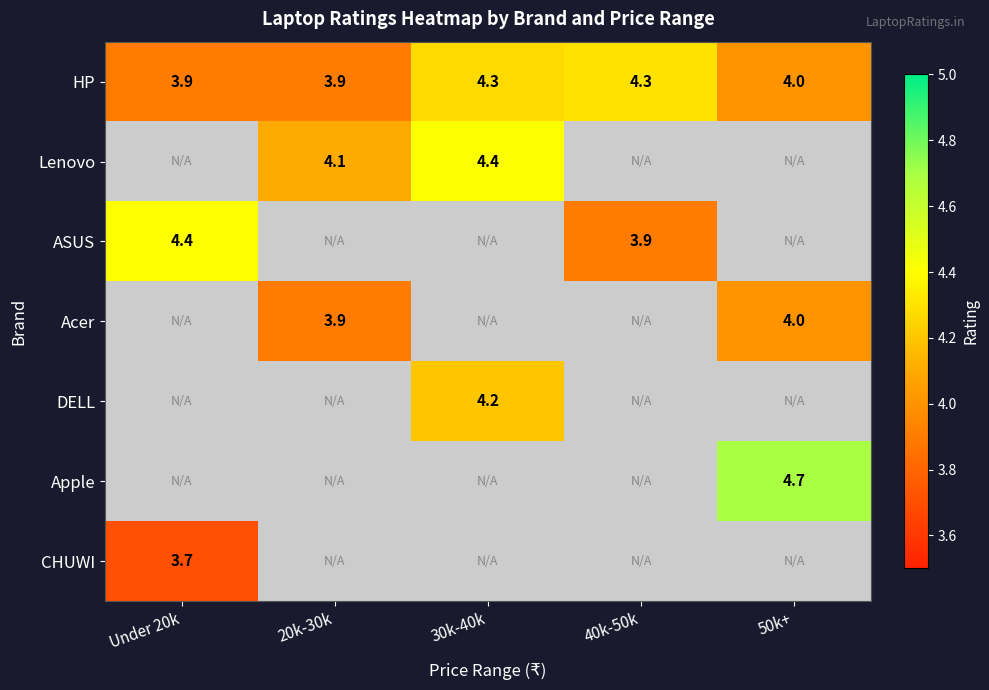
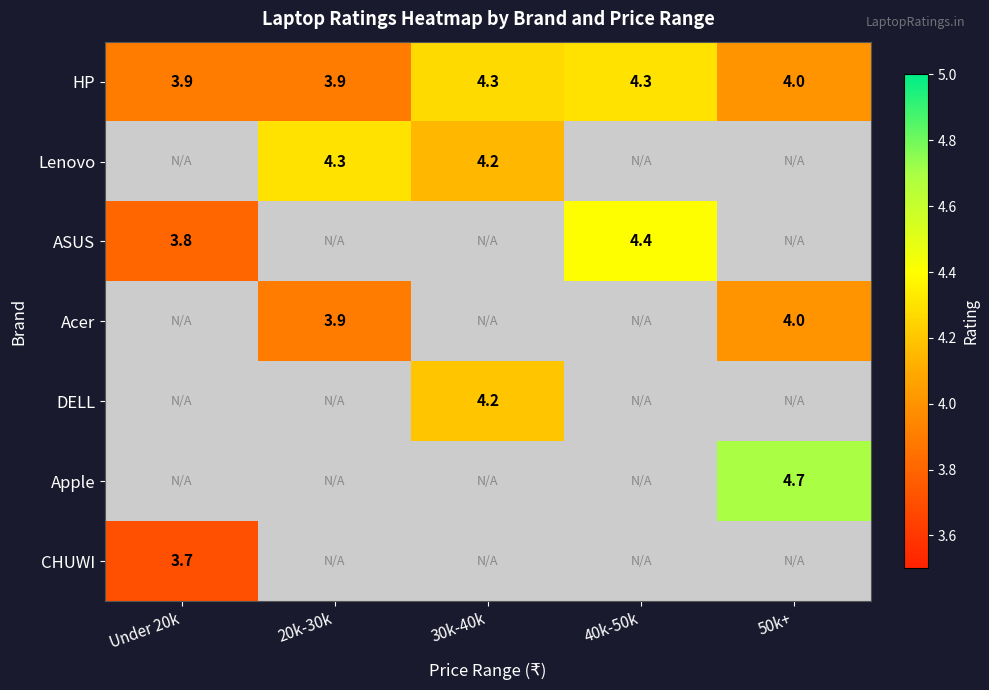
  {
    "HP": {
      "Under 20k": 3.9,
      "20k-30k": 3.9,
      "30k-40k": 4.3,
      "40k-50k": 4.3,
      "50k+": 4.0
    },
    "Lenovo": {
-     "20k-30k": 4.1,
-     "30k-40k": 4.4
+     "20k-30k": 4.3,
+     "30k-40k": 4.2
    },
    "ASUS": {
-     "Under 20k": 4.4,
-     "40k-50k": 3.9
+     "Under 20k": 3.8,
+     "40k-50k": 4.4
    },
    "Acer": {
      "20k-30k": 3.9,
      "50k+": 4.0
    },
    "DELL": {
      "30k-40k": 4.2
    },
    "Apple": {
      "50k+": 4.7
    },
    "CHUWI": {
      "Under 20k": 3.7
    }
  }
